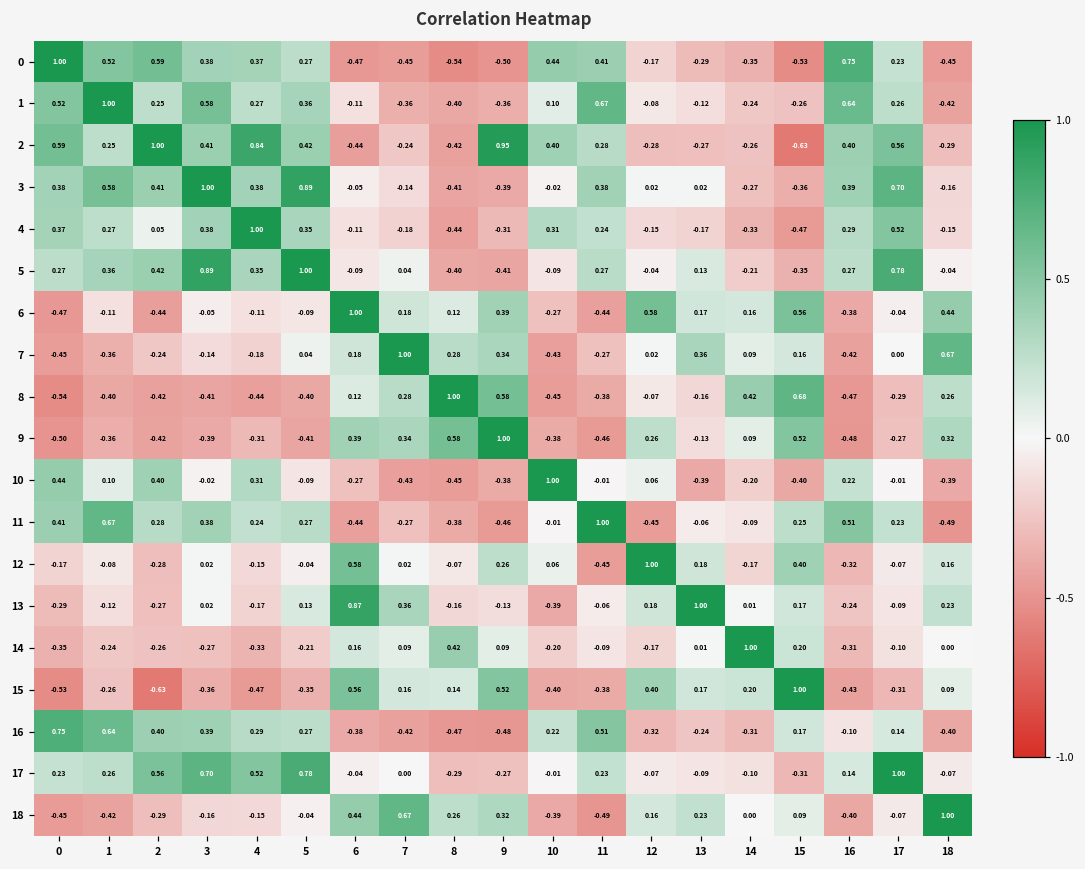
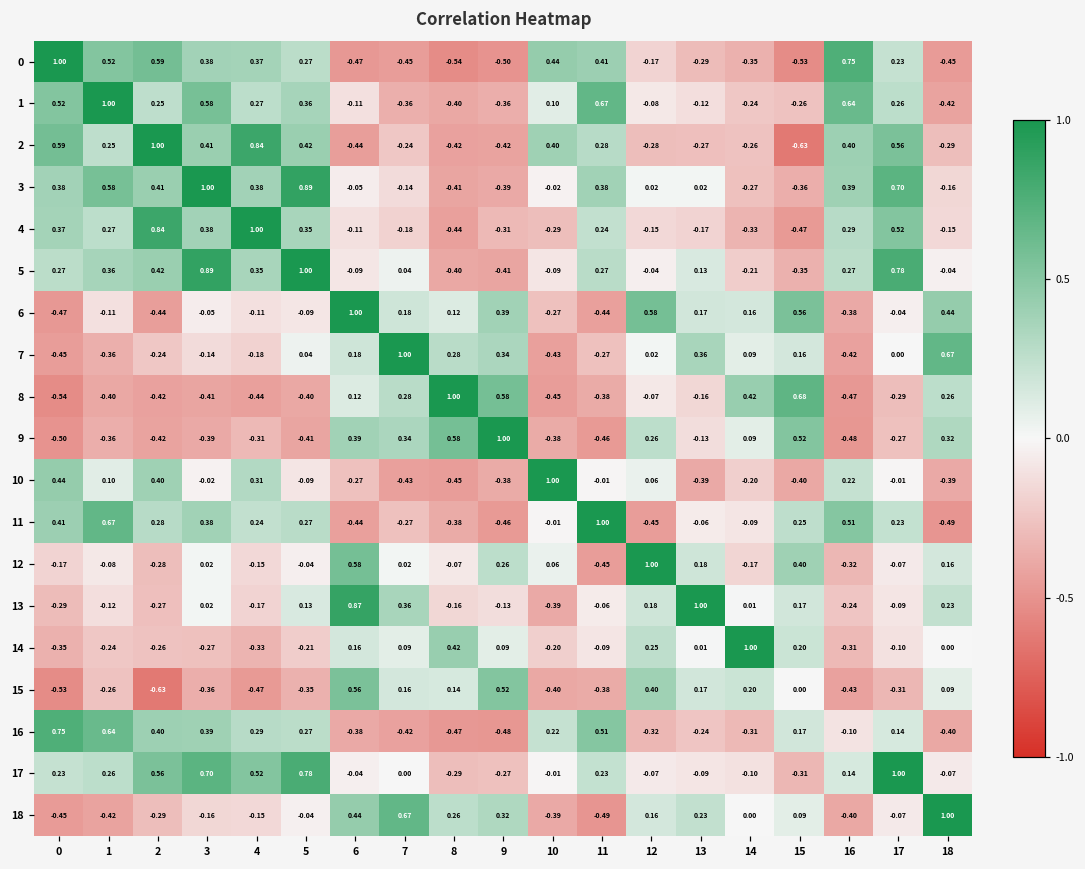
  {
    "2": {
      "0": 0.59,
      "1": 0.25,
      "2": 1.00,
      "3": 0.41,
      "4": 0.84,
      "5": 0.42,
      "6": -0.44,
      "7": -0.24,
      "8": -0.42,
-     "9": 0.95,
+     "9": -0.42,
      "10": 0.40,
      "11": 0.28,
      "12": -0.28,
      "13": -0.27,
      "14": -0.26,
      "15": -0.63,
      "16": 0.40,
      "17": 0.56,
      "18": -0.29
    },
    "4": {
      "0": 0.37,
      "1": 0.27,
-     "2": 0.05,
+     "2": 0.84,
      "3": 0.38,
      "4": 1.00,
      "5": 0.35,
      "6": -0.11,
      "7": -0.18,
      "8": -0.44,
      "9": -0.31,
-     "10": 0.31,
+     "10": -0.29,
      "11": 0.24,
      "12": -0.15,
      "13": -0.17,
      "14": -0.33,
      "15": -0.47,
      "16": 0.29,
      "17": 0.52,
      "18": -0.15
    },
    "14": {
      "0": -0.35,
      "1": -0.24,
      "2": -0.26,
      "3": -0.27,
      "4": -0.33,
      "5": -0.21,
      "6": 0.16,
      "7": 0.09,
      "8": 0.42,
      "9": 0.09,
      "10": -0.20,
      "11": -0.09,
-     "12": -0.17,
+     "12": 0.25,
      "13": 0.01,
      "14": 1.00,
      "15": 0.20,
      "16": -0.31,
      "17": -0.10,
      "18": 0.00
    },
    "15": {
      "0": -0.53,
      "1": -0.26,
      "2": -0.63,
      "3": -0.36,
      "4": -0.47,
      "5": -0.35,
      "6": 0.56,
      "7": 0.16,
      "8": 0.14,
      "9": 0.52,
      "10": -0.40,
      "11": -0.38,
      "12": 0.40,
      "13": 0.17,
      "14": 0.20,
-     "15": 1.00,
+     "15": 0.00,
      "16": -0.43,
      "17": -0.31,
      "18": 0.09
    }
  }
